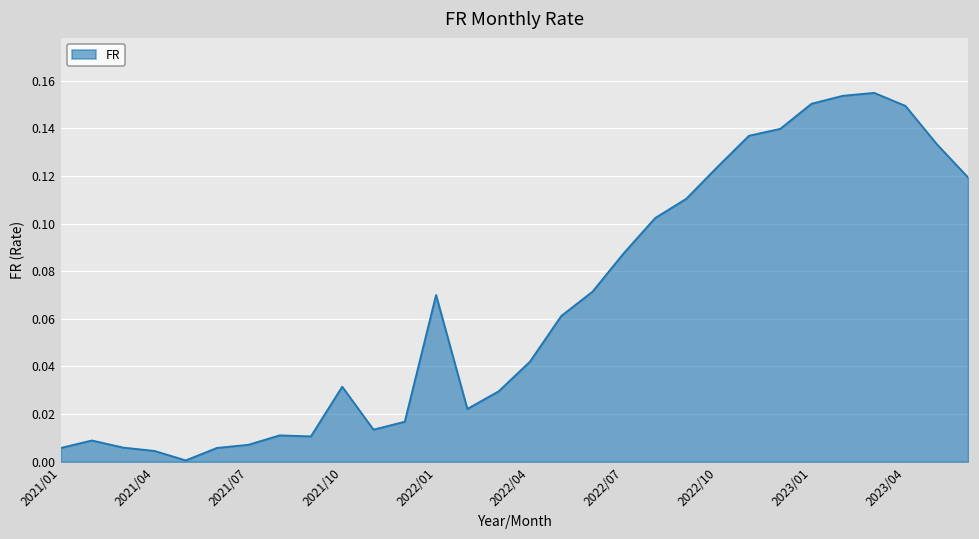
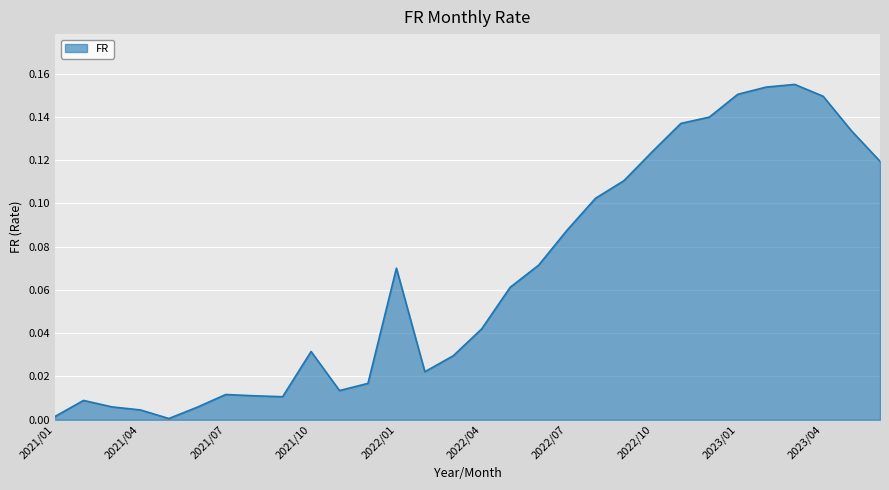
  {
-   "2021/01": 0.006,
+   "2021/01": 0.002,
    "2021/04": 0.005,
-   "2021/07": 0.007,
+   "2021/07": 0.012,
    "2021/10": 0.032,
    "2022/01": 0.070,
    "2022/04": 0.042,
    "2022/07": 0.088,
    "2022/10": 0.124,
    "2023/01": 0.150,
    "2023/04": 0.149
  }
